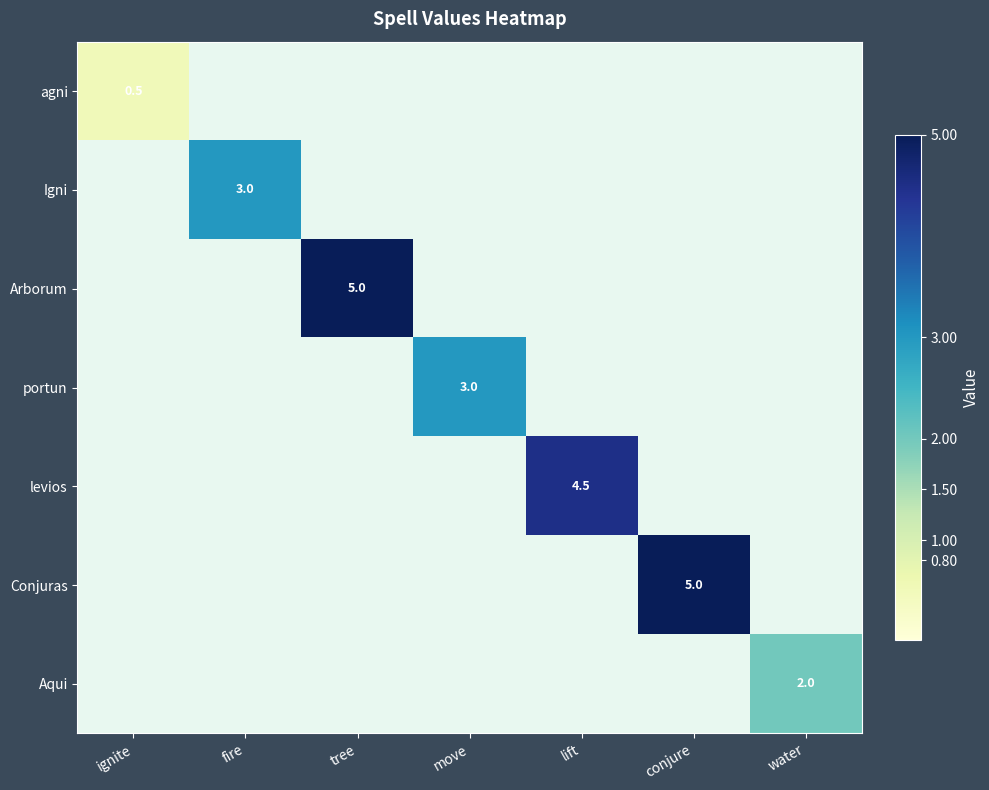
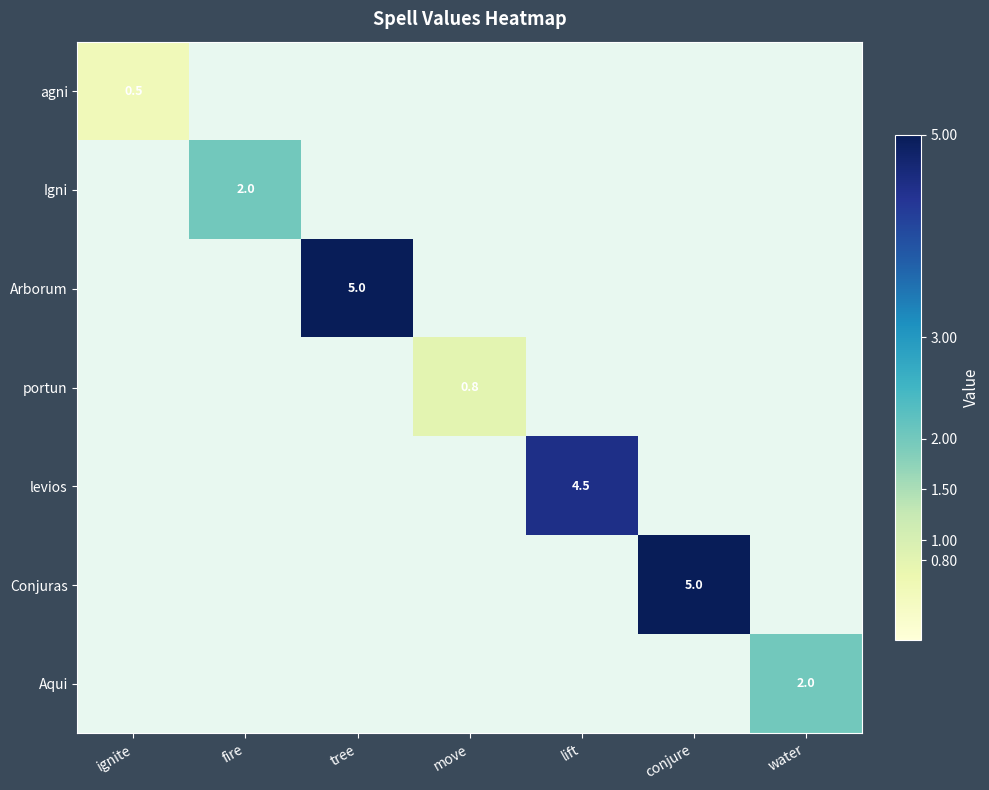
  {
    "agni": {
      "ignite": 0.5
    },
    "Igni": {
-     "fire": 3.0
+     "fire": 2.0
    },
    "Arborum": {
      "tree": 5.0
    },
    "portun": {
-     "move": 3.0
+     "move": 0.8
    },
    "levios": {
      "lift": 4.5
    },
    "Conjuras": {
      "conjure": 5.0
    },
    "Aqui": {
      "water": 2.0
    }
  }
